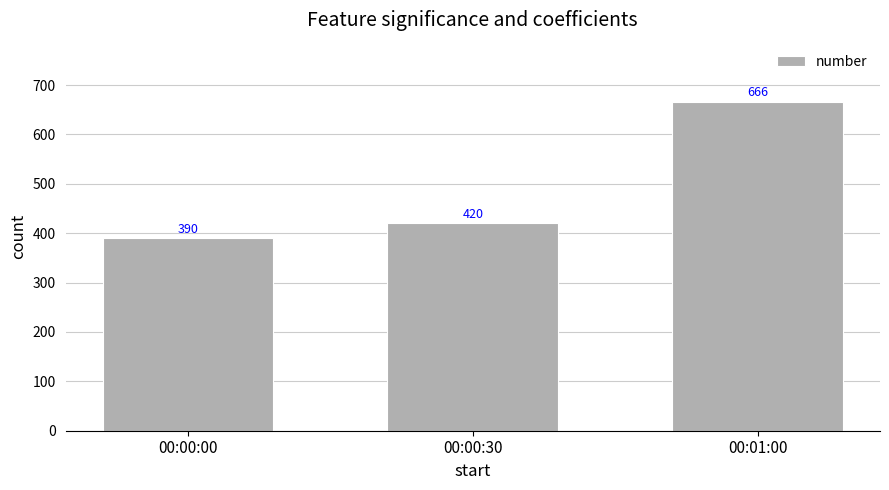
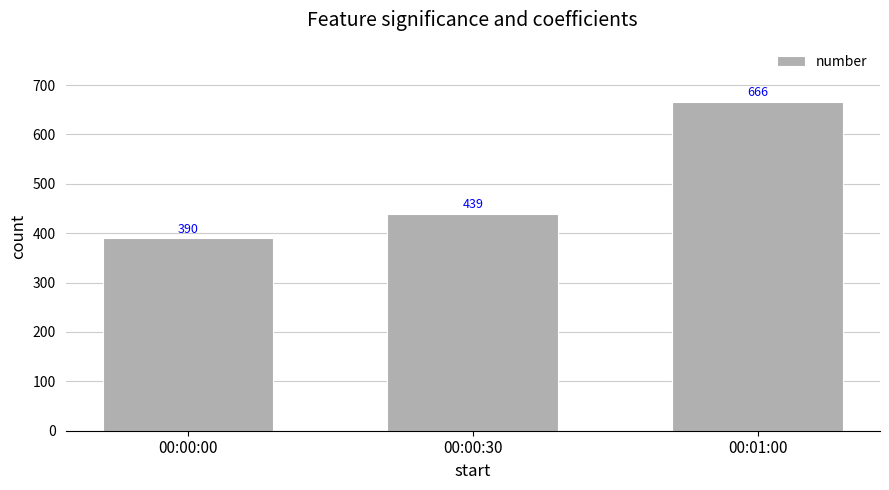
  {
    "00:00:00": 390,
-   "00:00:30": 420,
+   "00:00:30": 439,
    "00:01:00": 666
  }
